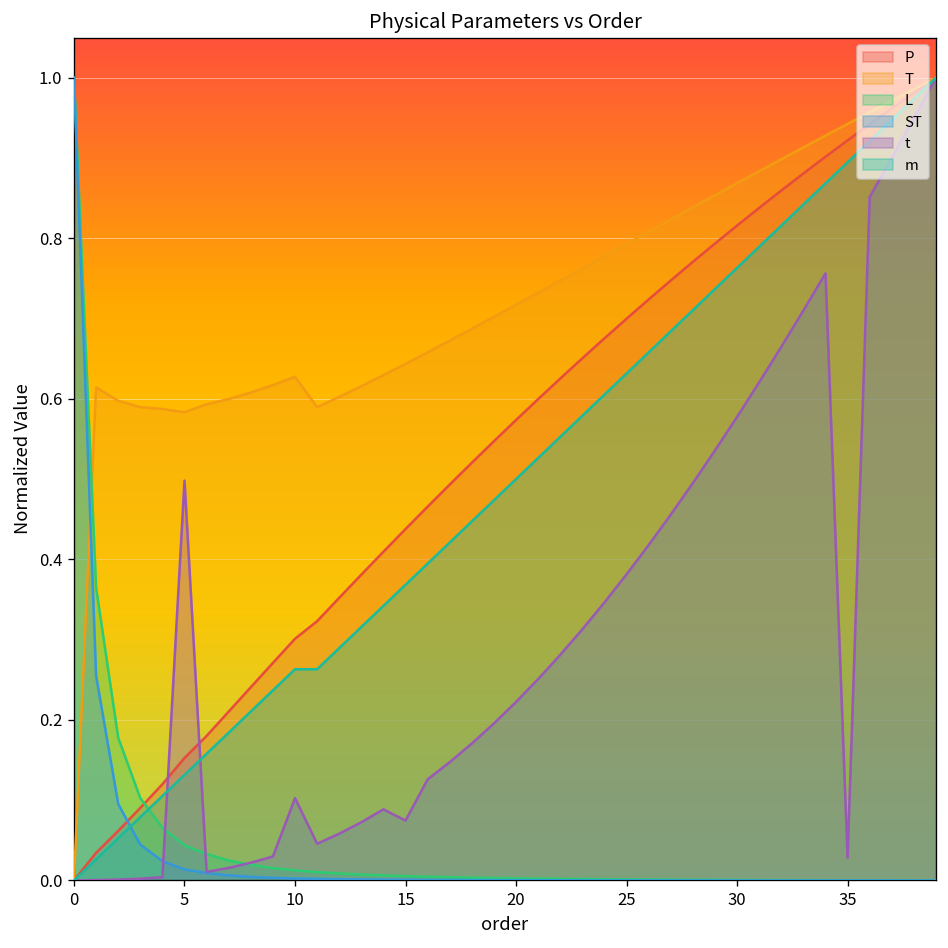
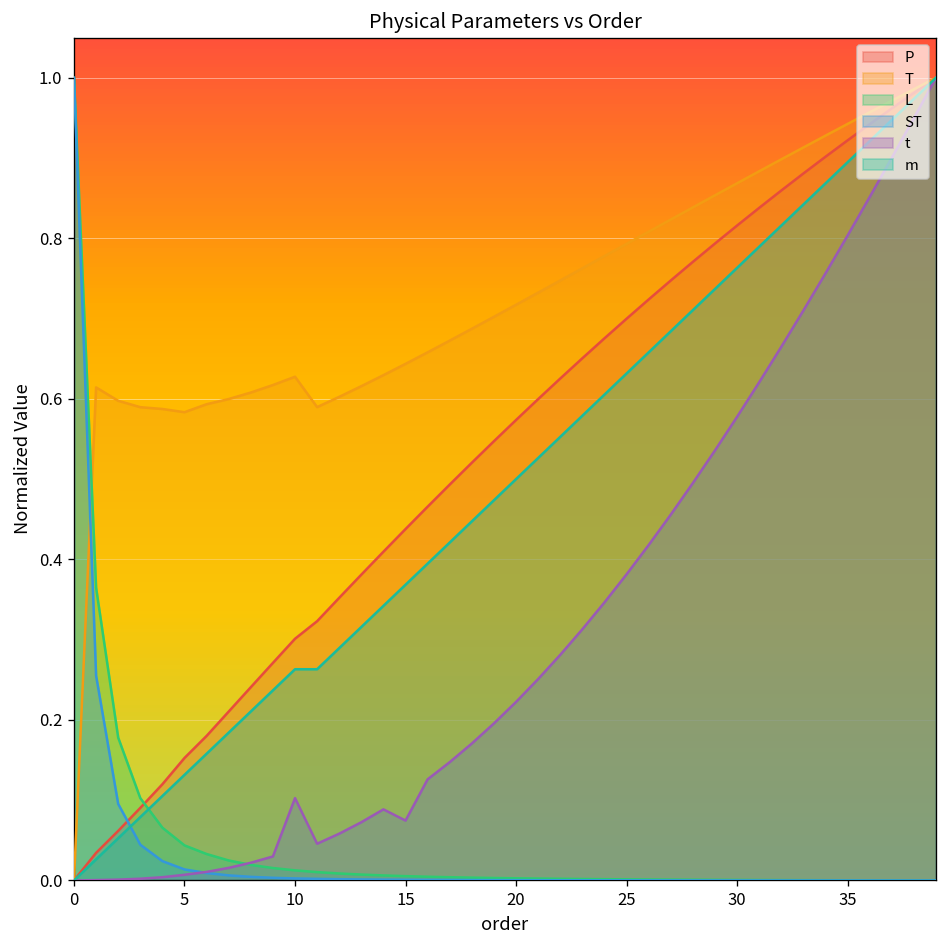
  {
    "t": {
-     "5": 0.50,
+     "5": 0.01,
      "10": 0.10,
      "15": 0.07,
      "20": 0.22,
      "25": 0.38,
      "30": 0.58,
-     "35": 0.03
+     "35": 0.80
    }
  }
